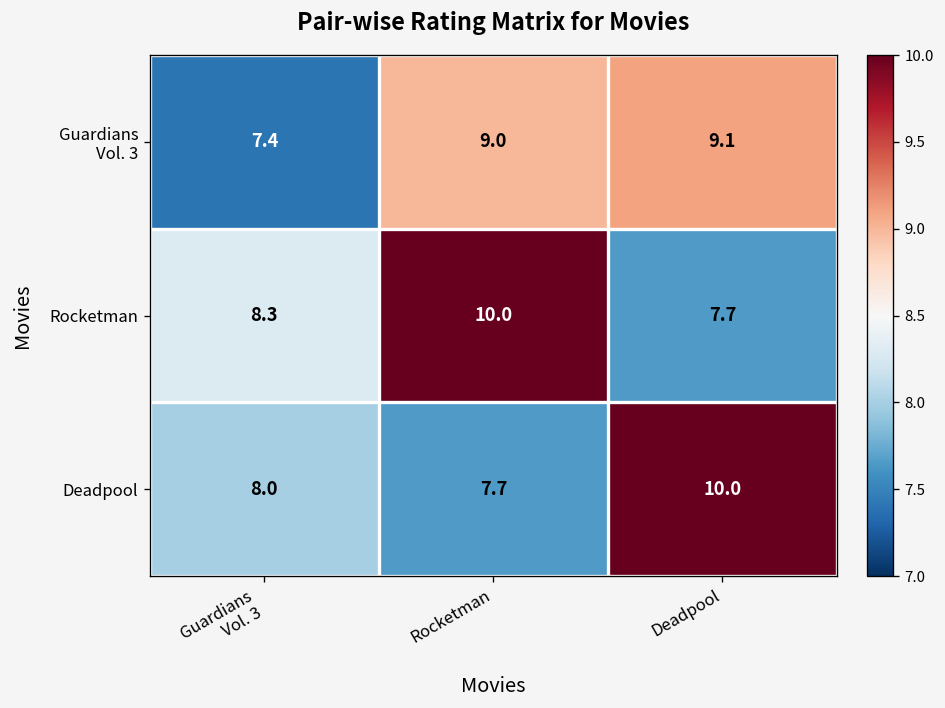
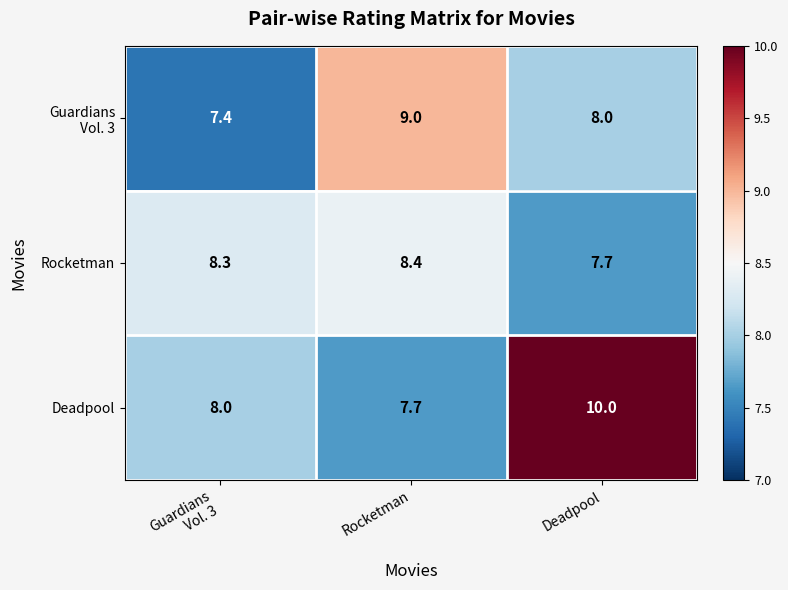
  {
    "Guardians Vol. 3": {
      "Guardians Vol. 3": 7.4,
      "Rocketman": 9.0,
-     "Deadpool": 9.1
+     "Deadpool": 8.0
    },
    "Rocketman": {
      "Guardians Vol. 3": 8.3,
-     "Rocketman": 10.0,
+     "Rocketman": 8.4,
      "Deadpool": 7.7
    },
    "Deadpool": {
      "Guardians Vol. 3": 8.0,
      "Rocketman": 7.7,
      "Deadpool": 10.0
    }
  }
